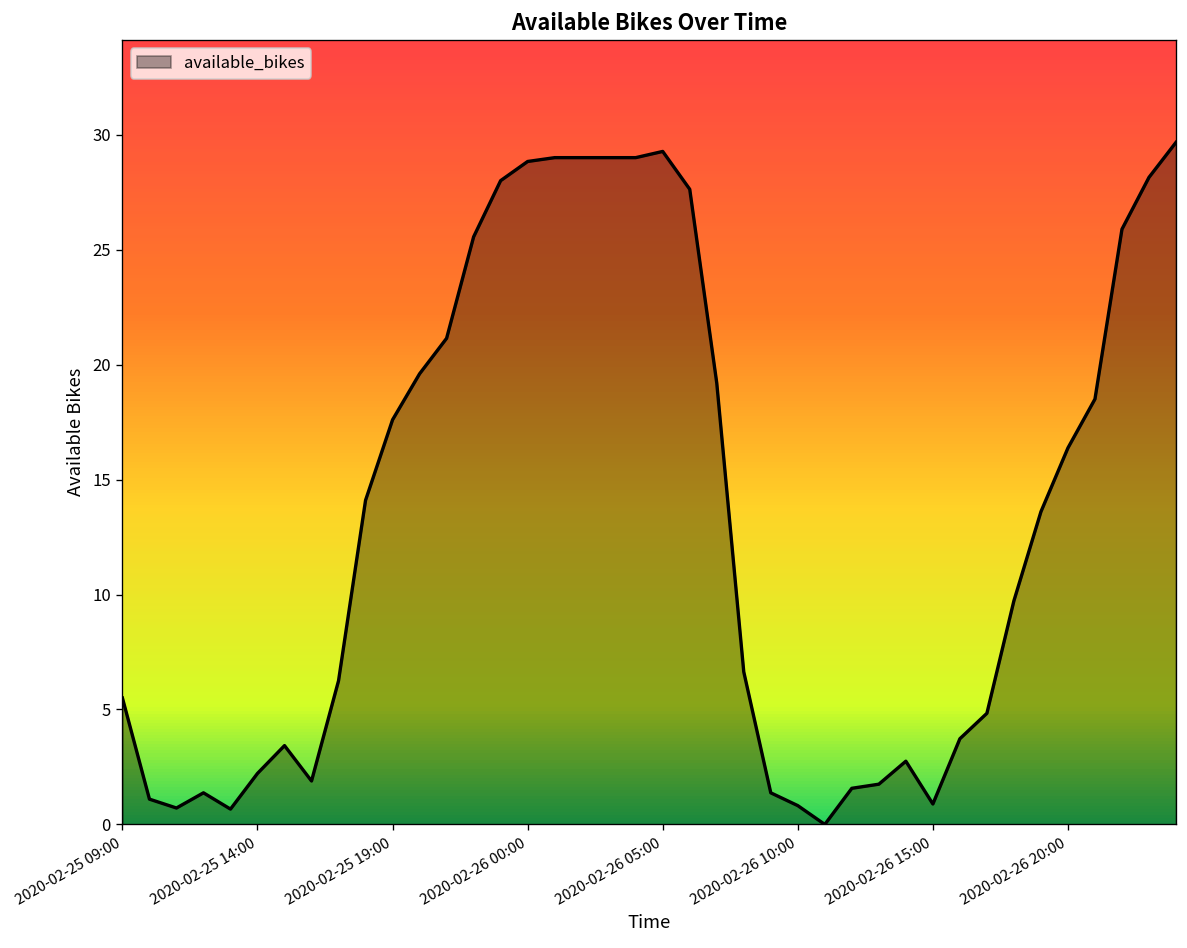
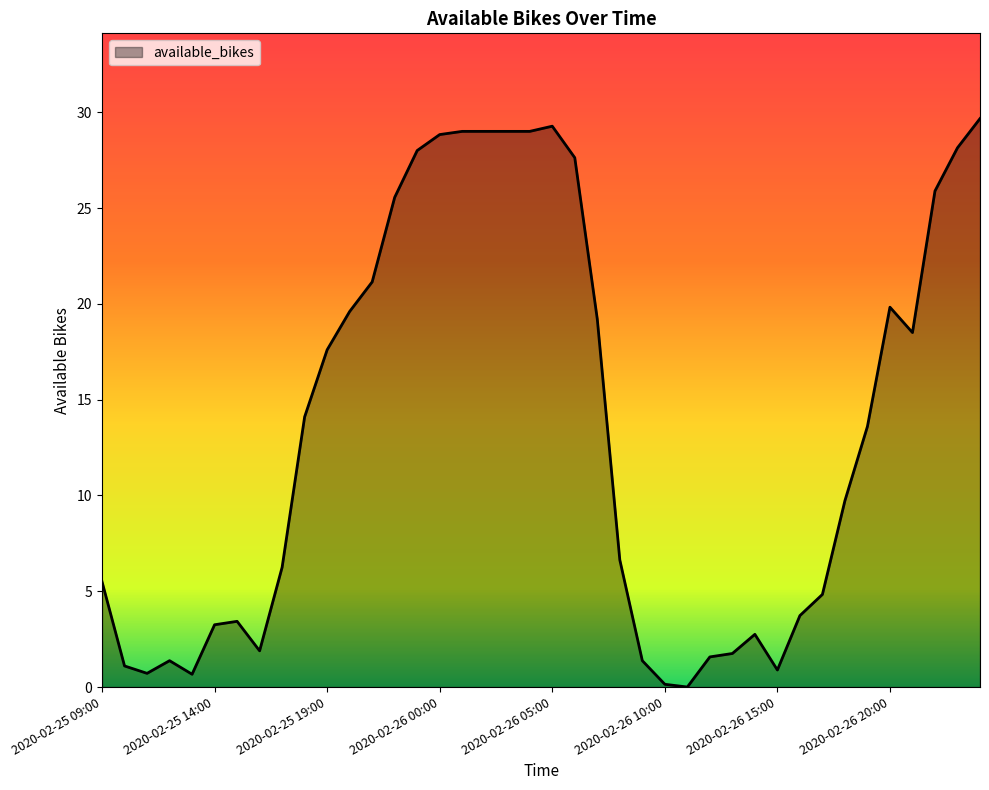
  {
    "2020-02-25 09:00": 5.5,
-   "2020-02-25 14:00": 2.2,
+   "2020-02-25 14:00": 3.3,
    "2020-02-25 19:00": 17.6,
    "2020-02-26 00:00": 28.8,
    "2020-02-26 05:00": 29.3,
-   "2020-02-26 10:00": 0.8,
+   "2020-02-26 10:00": 0.1,
    "2020-02-26 15:00": 0.9,
-   "2020-02-26 20:00": 16.4
+   "2020-02-26 20:00": 19.8
  }
